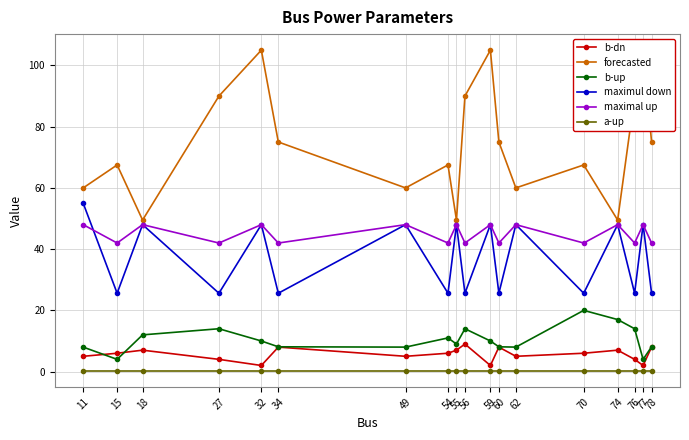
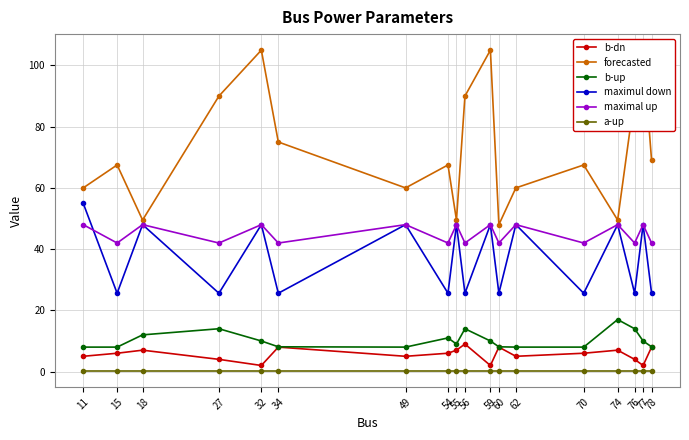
  {
    "b-dn": {
      "11": 5,
      "15": 6,
      "18": 7,
      "27": 4,
      "32": 2,
      "49": 5,
      "54": 6,
      "55": 7,
      "56": 9,
      "59": 2,
      "62": 5,
      "70": 6,
      "74": 7,
      "76": 4,
      "77": 2
    },
    "forecasted": {
      "11": 60,
      "15": 68,
      "18": 50,
      "27": 90,
      "32": 105,
      "34": 75,
      "49": 60,
      "54": 68,
      "55": 50,
      "56": 90,
      "59": 105,
-     "60": 75,
+     "60": 48,
      "62": 60,
      "70": 68,
      "74": 50,
-     "78": 75
+     "78": 69
    },
    "b-up": {
      "11": 8,
-     "15": 4,
+     "15": 8,
      "18": 12,
      "27": 14,
      "32": 10,
      "49": 8,
      "54": 11,
      "55": 9,
      "56": 14,
      "59": 10,
      "62": 8,
-     "70": 20,
+     "70": 8,
      "74": 17,
      "76": 14,
-     "77": 4
+     "77": 10
    },
    "maximul down": {
      "11": 55,
      "15": 26,
      "27": 26,
      "34": 26,
      "54": 26,
      "56": 26,
      "60": 26,
      "70": 26,
      "76": 26,
      "78": 26
    },
    "maximal up": {
      "11": 48,
      "15": 42,
      "27": 42,
      "34": 42,
      "54": 42,
      "56": 42,
      "60": 42,
      "70": 42,
      "76": 42,
      "78": 42
    },
    "a-up": {
      "11": 0,
      "15": 0,
      "18": 0,
      "27": 0,
      "32": 0,
      "34": 0,
      "49": 0,
      "54": 0,
      "55": 0,
      "56": 0,
      "59": 0,
      "60": 0,
      "62": 0,
      "70": 0,
      "74": 0,
      "76": 0,
      "77": 0,
      "78": 0
    }
  }
